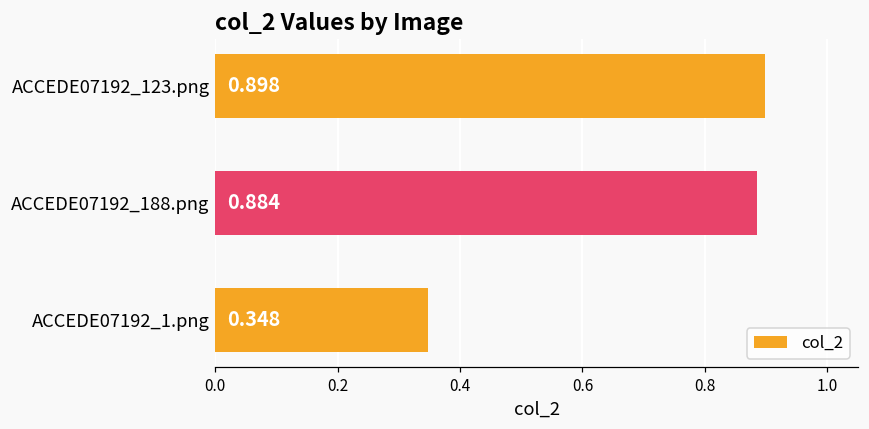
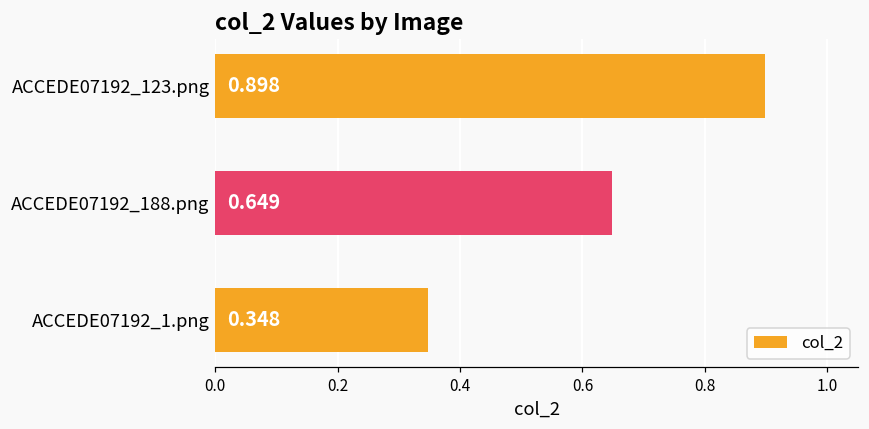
  {
    "ACCEDE07192_123.png": 0.898,
-   "ACCEDE07192_188.png": 0.884,
+   "ACCEDE07192_188.png": 0.649,
    "ACCEDE07192_1.png": 0.348
  }
